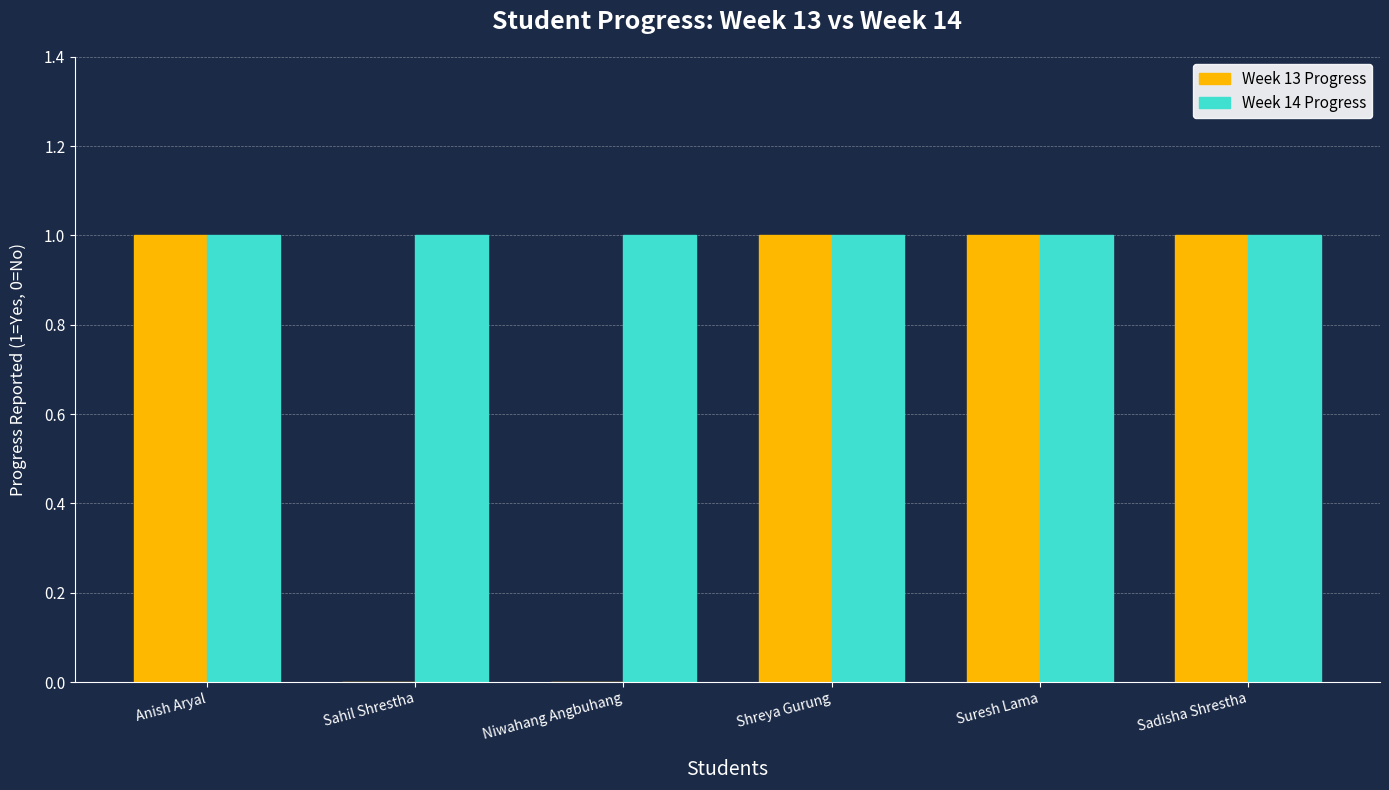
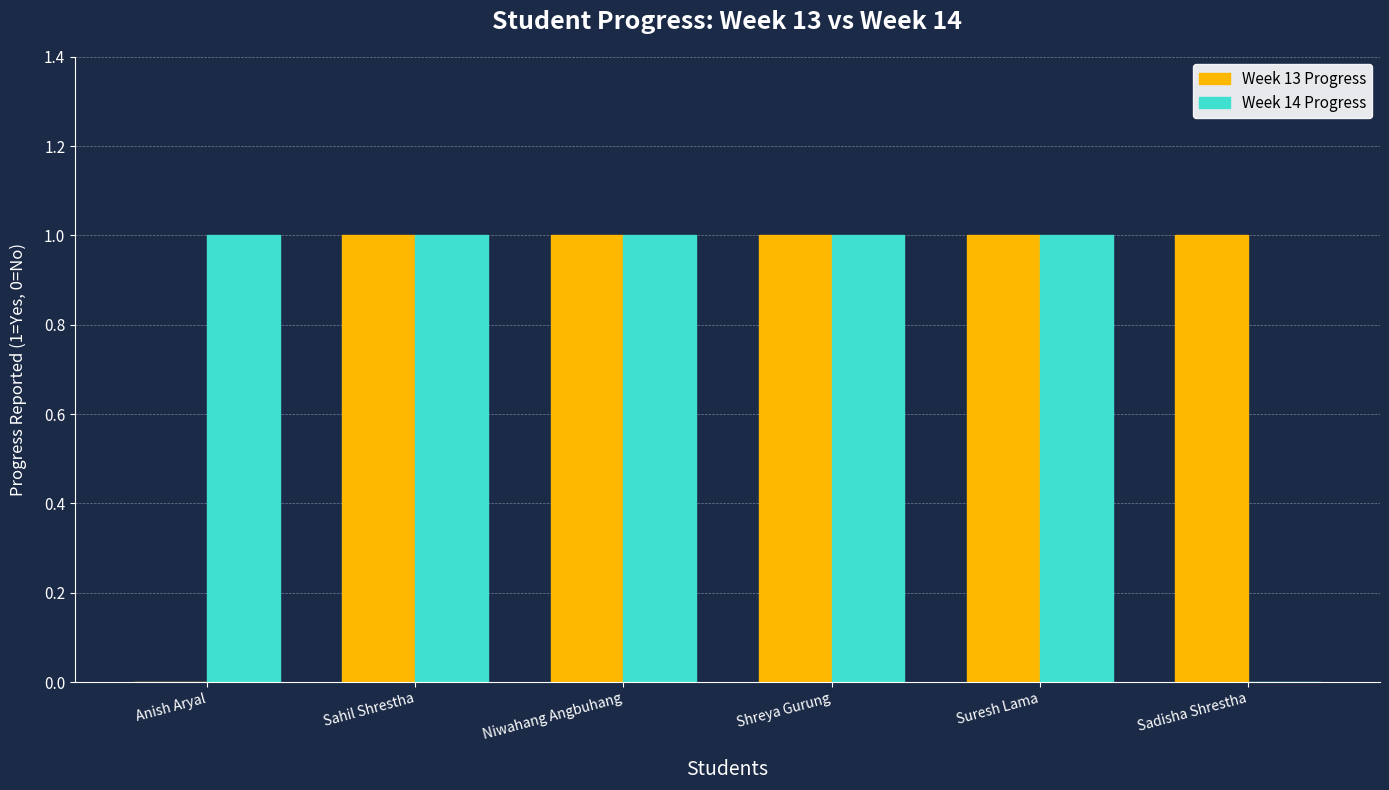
  {
    "Week 13 Progress": {
-     "Anish Aryal": 1,
-     "Sahil Shrestha": 0,
-     "Niwahang Angbuhang": 0,
+     "Anish Aryal": 0,
+     "Sahil Shrestha": 1,
+     "Niwahang Angbuhang": 1,
      "Shreya Gurung": 1,
      "Suresh Lama": 1,
      "Sadisha Shrestha": 1
    },
    "Week 14 Progress": {
      "Anish Aryal": 1,
      "Sahil Shrestha": 1,
      "Niwahang Angbuhang": 1,
      "Shreya Gurung": 1,
      "Suresh Lama": 1,
-     "Sadisha Shrestha": 1
+     "Sadisha Shrestha": 0
    }
  }
